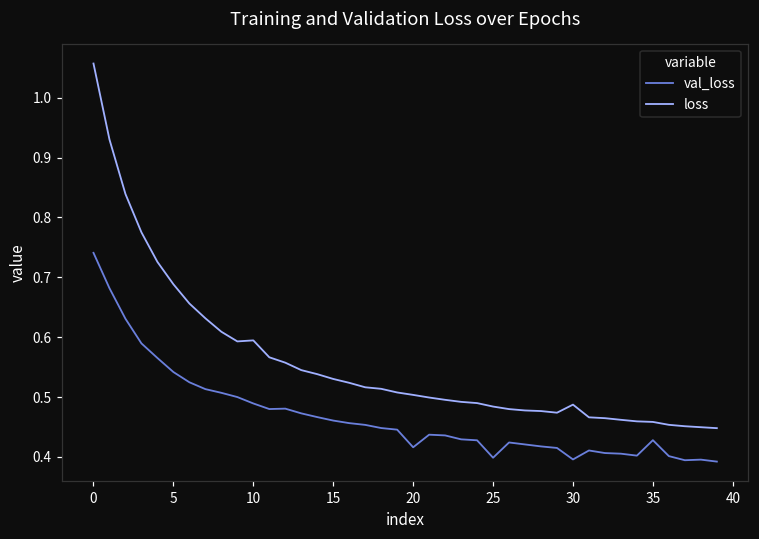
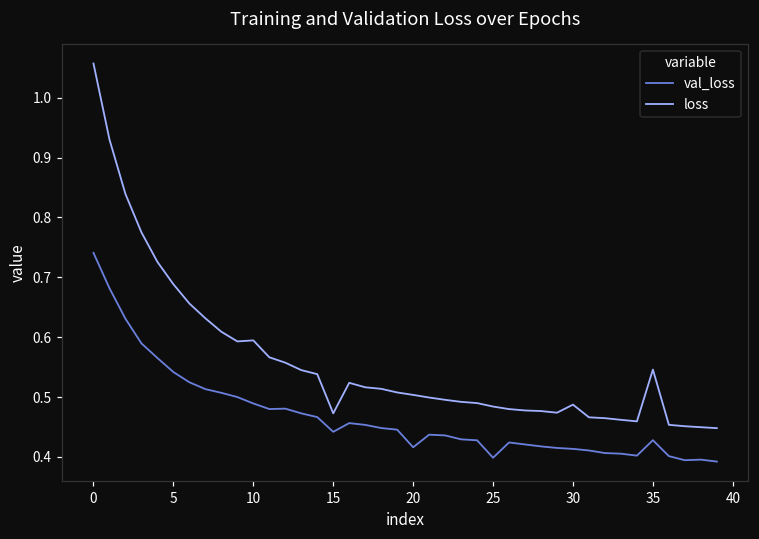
  {
    "val_loss": {
      "0": 0.74,
      "5": 0.54,
      "10": 0.49,
-     "15": 0.46,
+     "15": 0.44,
      "20": 0.42,
      "25": 0.40,
-     "30": 0.40,
+     "30": 0.41,
      "35": 0.43
    },
    "loss": {
      "0": 1.06,
      "5": 0.69,
      "10": 0.59,
-     "15": 0.53,
+     "15": 0.47,
      "20": 0.50,
      "25": 0.48,
      "30": 0.49,
-     "35": 0.46
+     "35": 0.55
    }
  }
